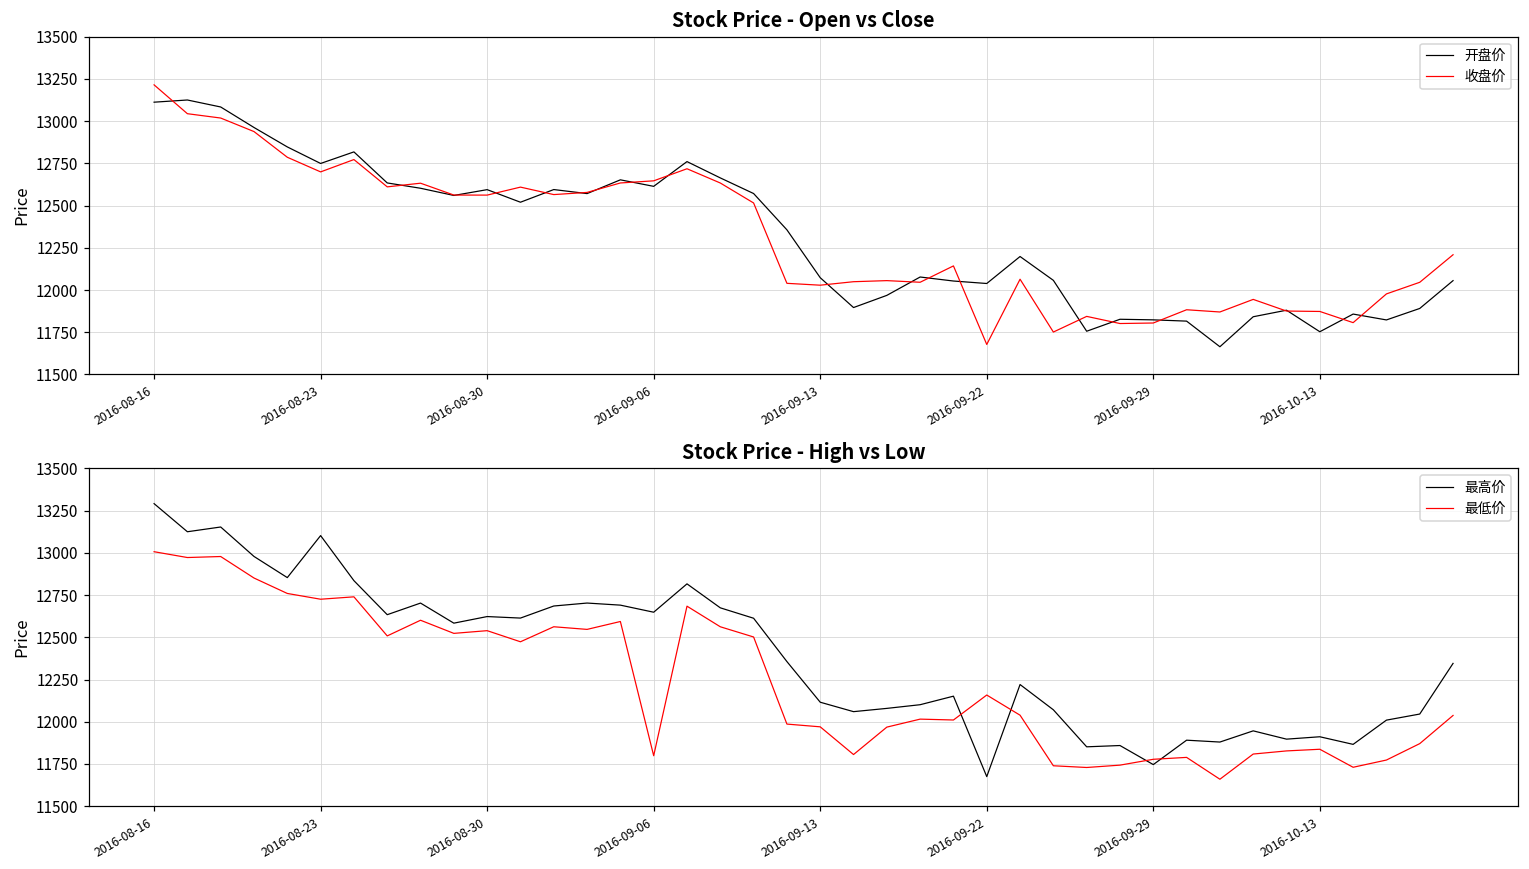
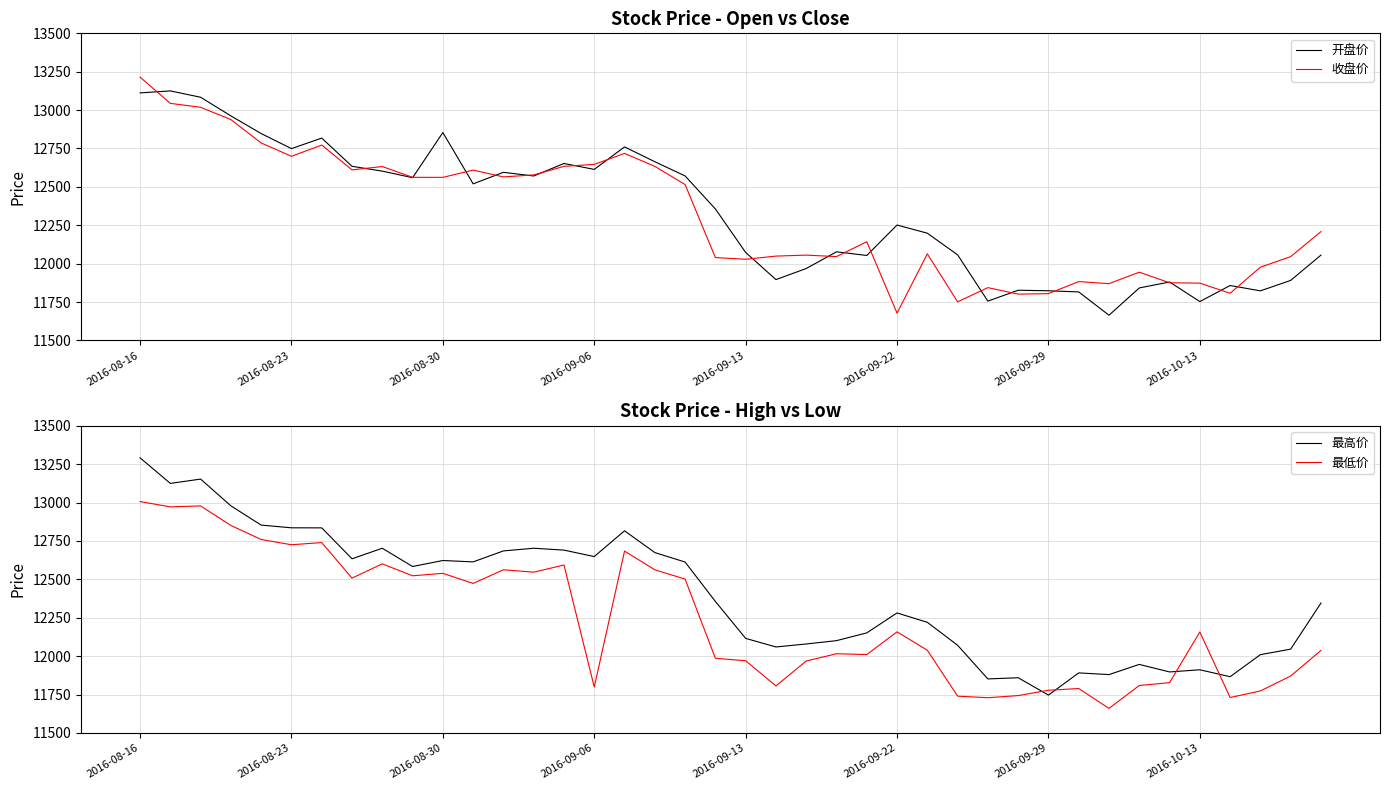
  {
    "Stock Price - Open vs Close": {
      "开盘价": {
        "2016-08-16": 13110,
        "2016-08-23": 12750,
-       "2016-08-30": 12590,
+       "2016-08-30": 12850,
        "2016-09-06": 12610,
        "2016-09-13": 12070,
-       "2016-09-22": 12040,
+       "2016-09-22": 12250,
        "2016-09-29": 11820,
        "2016-10-13": 11750
      },
      "收盘价": {
        "2016-08-16": 13210,
        "2016-08-23": 12700,
        "2016-08-30": 12560,
        "2016-09-06": 12650,
        "2016-09-13": 12030,
        "2016-09-22": 11680,
        "2016-09-29": 11800,
        "2016-10-13": 11870
      }
    },
    "Stock Price - High vs Low": {
      "最高价": {
        "2016-08-16": 13290,
-       "2016-08-23": 13100,
+       "2016-08-23": 12840,
        "2016-08-30": 12620,
        "2016-09-06": 12650,
        "2016-09-13": 12120,
-       "2016-09-22": 11680,
+       "2016-09-22": 12280,
        "2016-09-29": 11750,
        "2016-10-13": 11910
      },
      "最低价": {
        "2016-08-16": 13010,
        "2016-08-23": 12730,
        "2016-08-30": 12540,
        "2016-09-06": 11800,
        "2016-09-13": 11970,
        "2016-09-22": 12160,
        "2016-09-29": 11780,
-       "2016-10-13": 11840
+       "2016-10-13": 12160
      }
    }
  }
